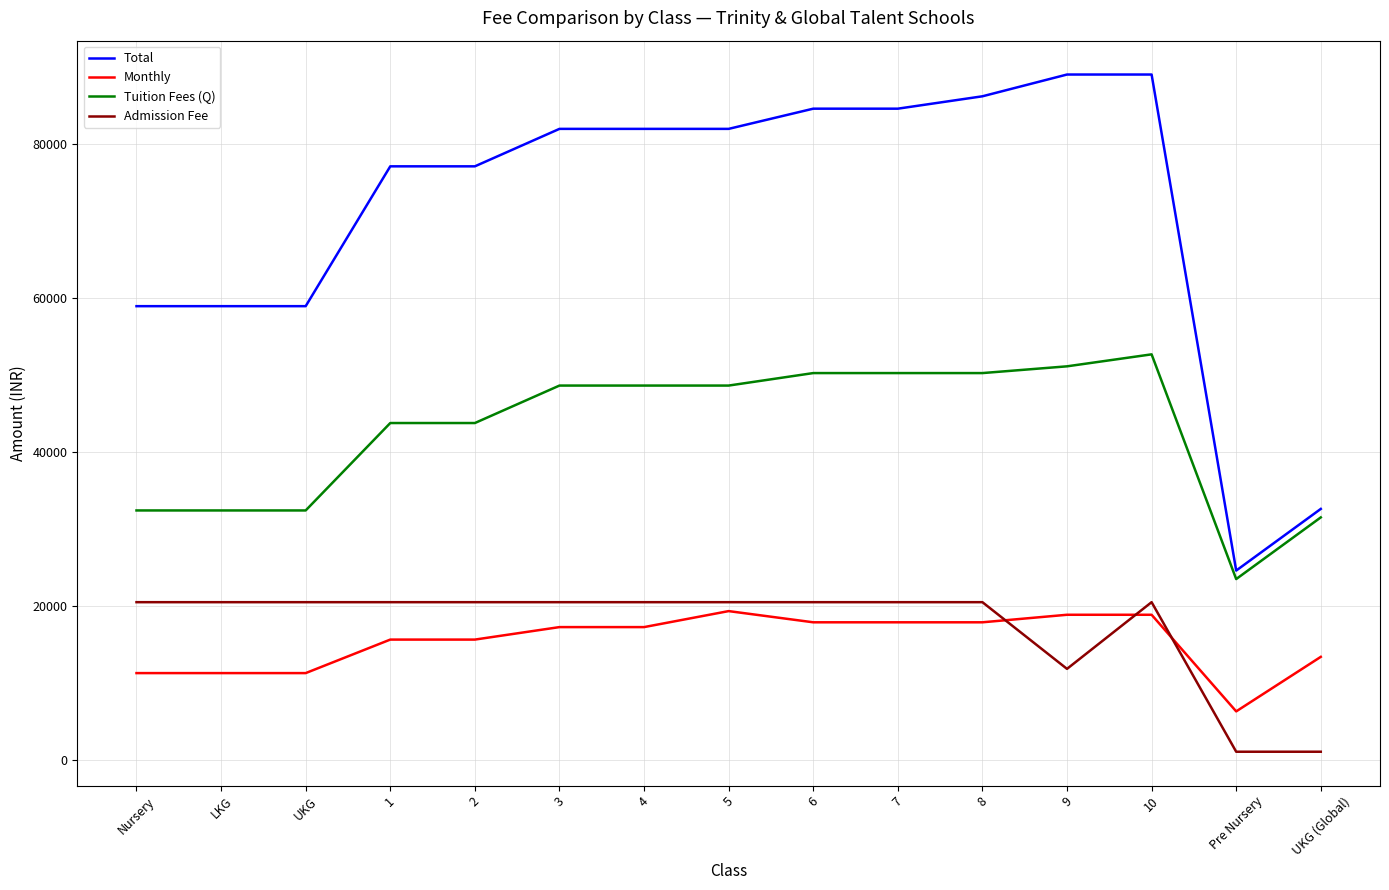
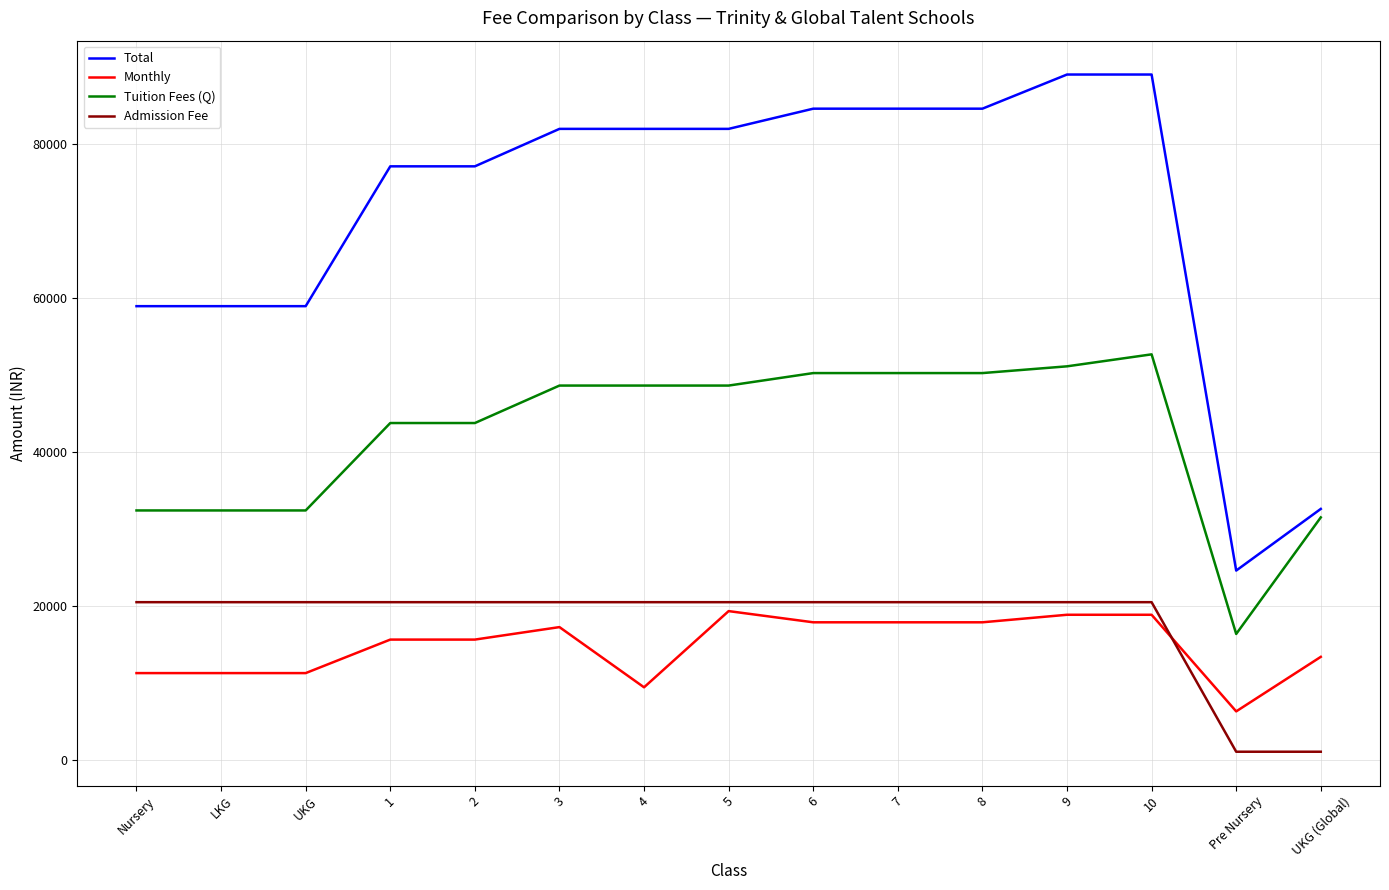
  {
    "Total": {
      "Nursery": 59000,
      "LKG": 59000,
      "UKG": 59000,
      "1": 77000,
      "2": 77000,
      "3": 82000,
      "4": 82000,
      "5": 82000,
      "6": 85000,
      "7": 85000,
-     "8": 86000,
+     "8": 85000,
      "9": 89000,
      "10": 89000,
      "Pre Nursery": 25000,
      "UKG (Global)": 33000
    },
    "Monthly": {
      "Nursery": 11000,
      "LKG": 11000,
      "UKG": 11000,
      "1": 16000,
      "2": 16000,
      "3": 17000,
-     "4": 17000,
+     "4": 9000,
      "5": 19000,
      "6": 18000,
      "7": 18000,
      "8": 18000,
      "9": 19000,
      "10": 19000,
      "Pre Nursery": 6000,
      "UKG (Global)": 13000
    },
    "Tuition Fees (Q)": {
      "Nursery": 32000,
      "LKG": 32000,
      "UKG": 32000,
      "1": 44000,
      "2": 44000,
      "3": 49000,
      "4": 49000,
      "5": 49000,
      "6": 50000,
      "7": 50000,
      "8": 50000,
      "9": 51000,
      "10": 53000,
-     "Pre Nursery": 24000,
+     "Pre Nursery": 16000,
      "UKG (Global)": 32000
    },
    "Admission Fee": {
      "Nursery": 21000,
      "LKG": 21000,
      "UKG": 21000,
      "1": 21000,
      "2": 21000,
      "3": 21000,
      "4": 21000,
      "5": 21000,
      "6": 21000,
      "7": 21000,
      "8": 21000,
-     "9": 12000,
+     "9": 21000,
      "10": 21000,
      "Pre Nursery": 1000,
      "UKG (Global)": 1000
    }
  }
